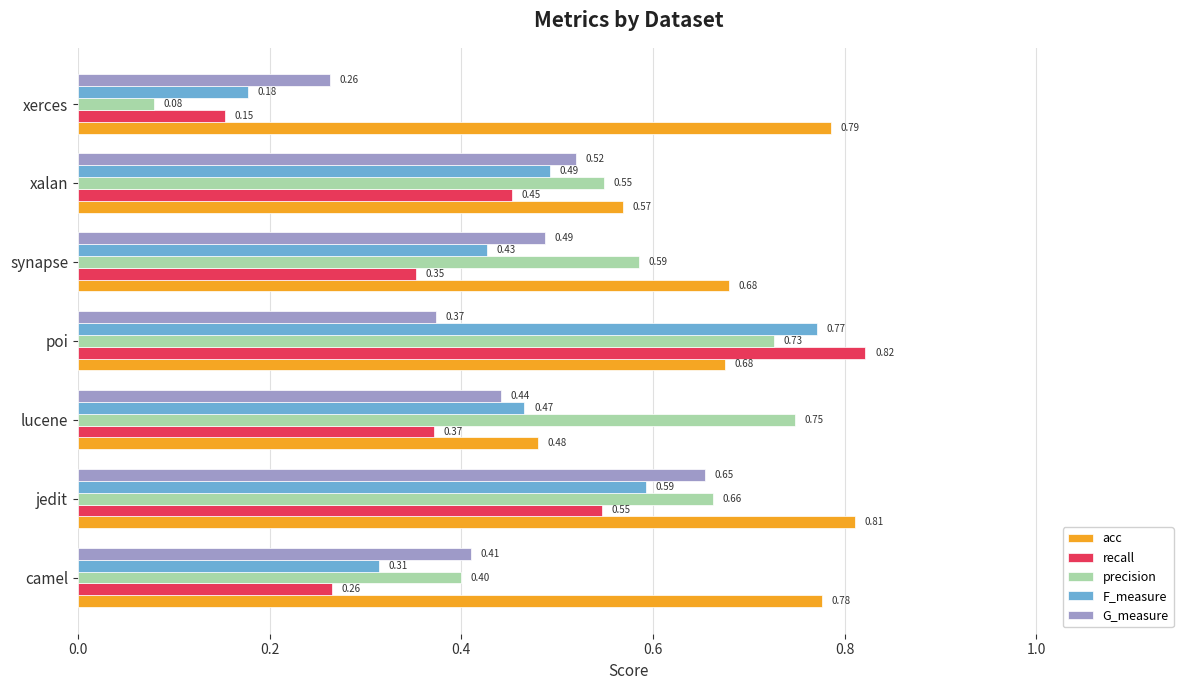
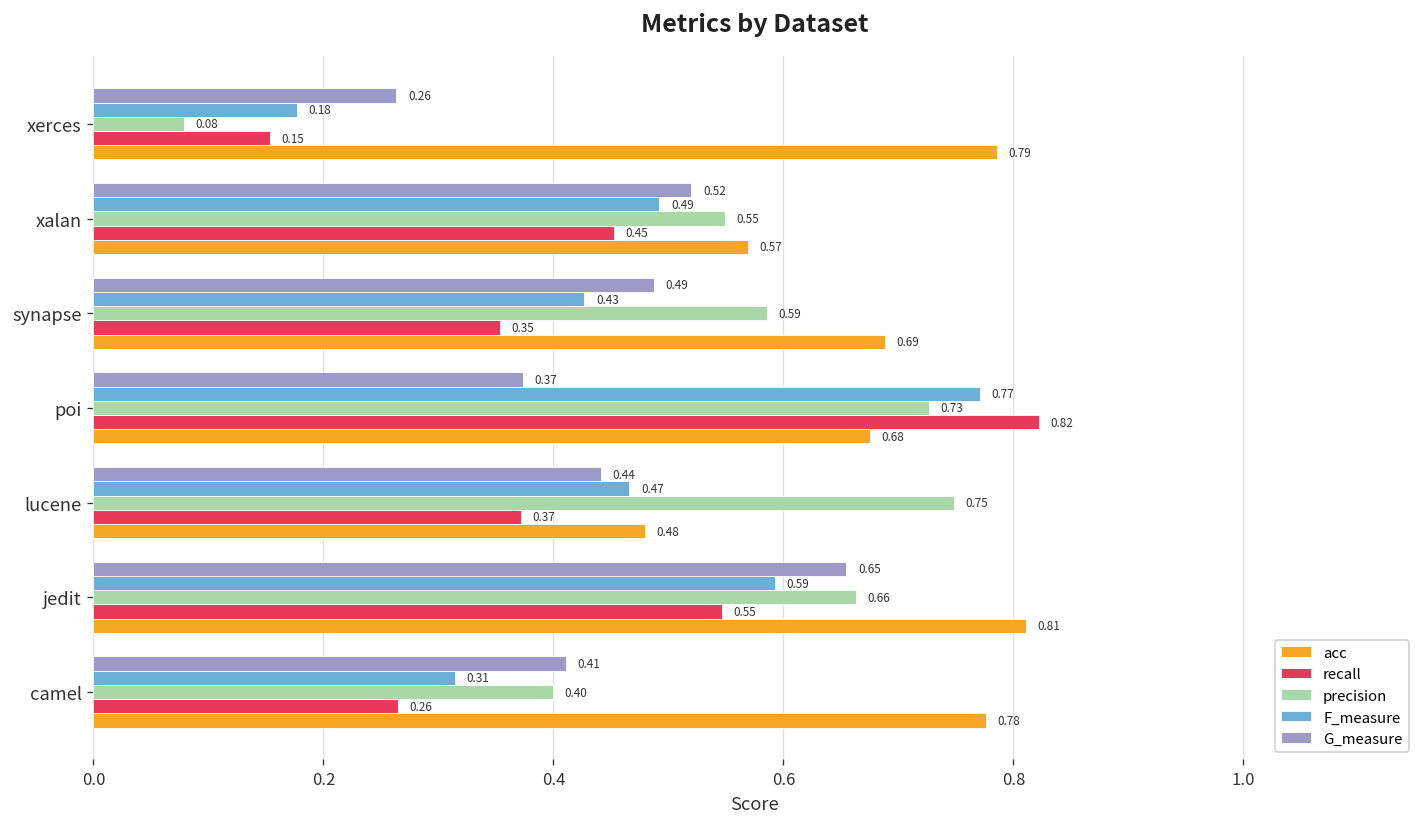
  {
    "acc": {
      "xerces": 0.79,
      "xalan": 0.57,
-     "synapse": 0.68,
+     "synapse": 0.69,
      "poi": 0.68,
      "lucene": 0.48,
      "jedit": 0.81,
      "camel": 0.78
    },
    "recall": {
      "xerces": 0.15,
      "xalan": 0.45,
      "synapse": 0.35,
      "poi": 0.82,
      "lucene": 0.37,
      "jedit": 0.55,
      "camel": 0.26
    },
    "precision": {
      "xerces": 0.08,
      "xalan": 0.55,
      "synapse": 0.59,
      "poi": 0.73,
      "lucene": 0.75,
      "jedit": 0.66,
      "camel": 0.40
    }
  }
